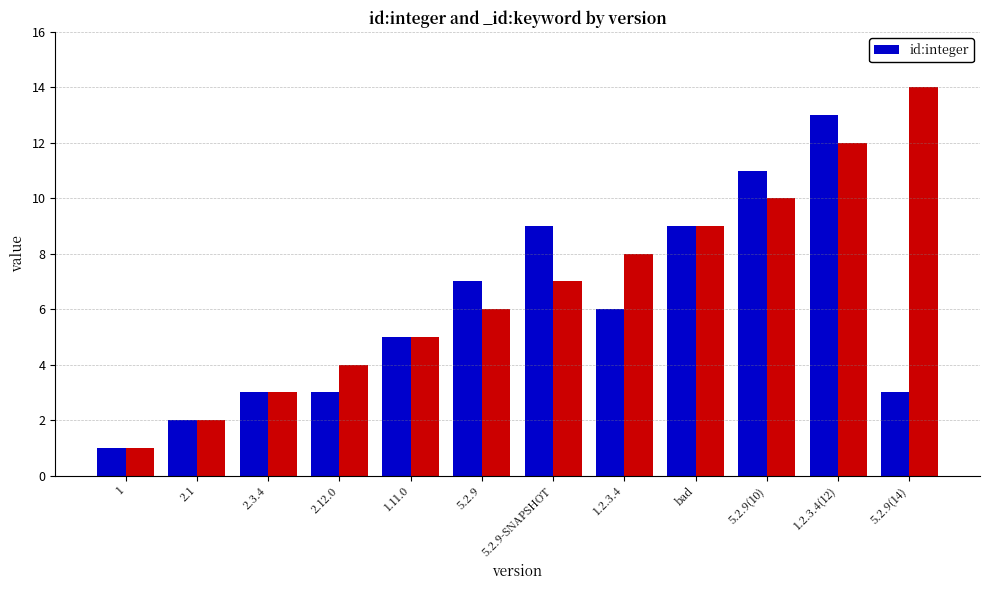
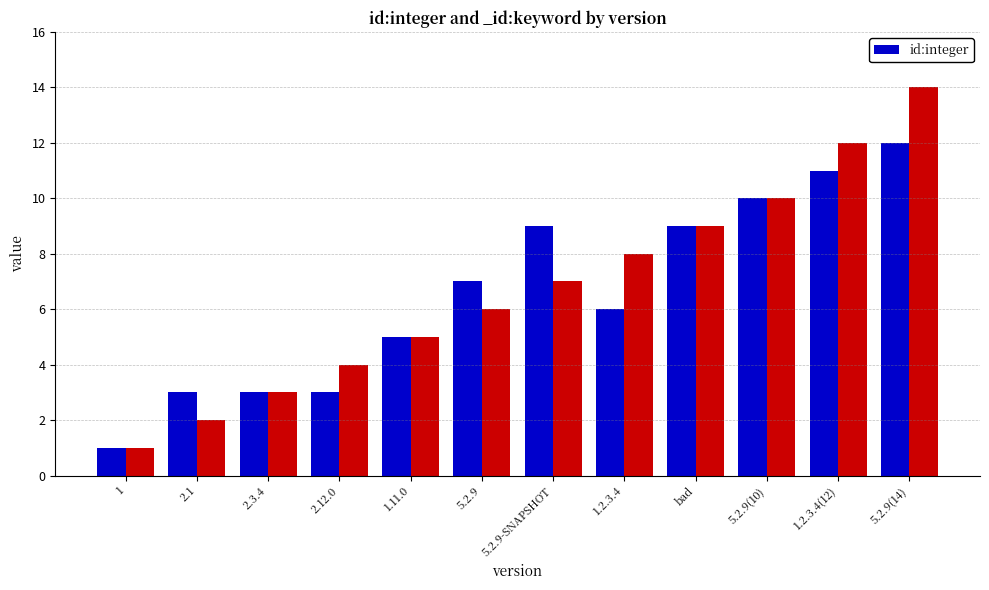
  {
    "id:integer": {
      "1": 1,
-     "2.1": 2,
+     "2.1": 3,
      "2.3.4": 3,
      "2.12.0": 3,
      "1.11.0": 5,
      "5.2.9": 7,
      "5.2.9-SNAPSHOT": 9,
      "1.2.3.4": 6,
      "bad": 9,
-     "5.2.9(10)": 11,
-     "1.2.3.4(12)": 13,
-     "5.2.9(14)": 3
+     "5.2.9(10)": 10,
+     "1.2.3.4(12)": 11,
+     "5.2.9(14)": 12
    }
  }
